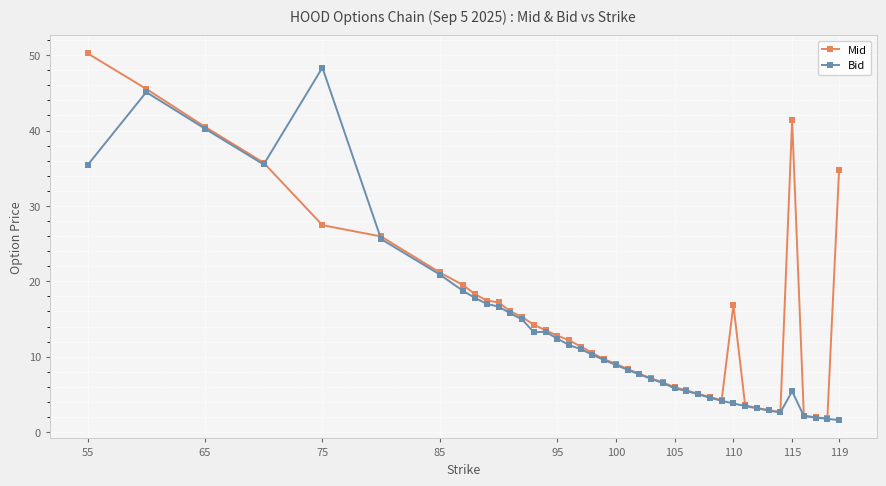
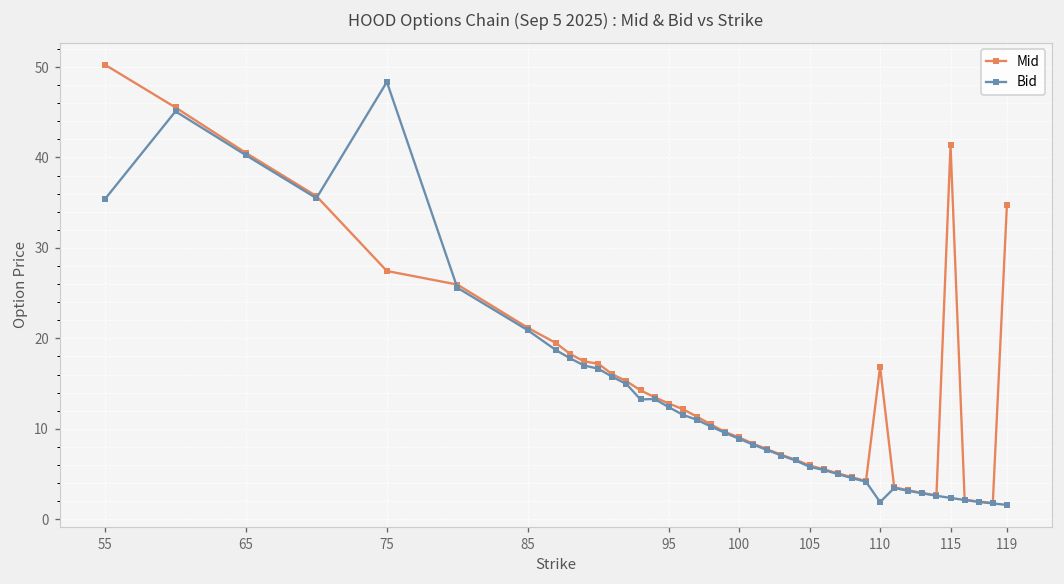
  {
    "Mid": {
      "55": 50,
      "75": 27,
      "95": 13,
      "110": 17,
      "115": 41,
      "119": 35
    },
    "Bid": {
      "55": 35,
      "75": 48,
      "95": 12,
-     "110": 4,
-     "115": 5,
+     "110": 2,
+     "115": 2,
      "119": 2
    }
  }
